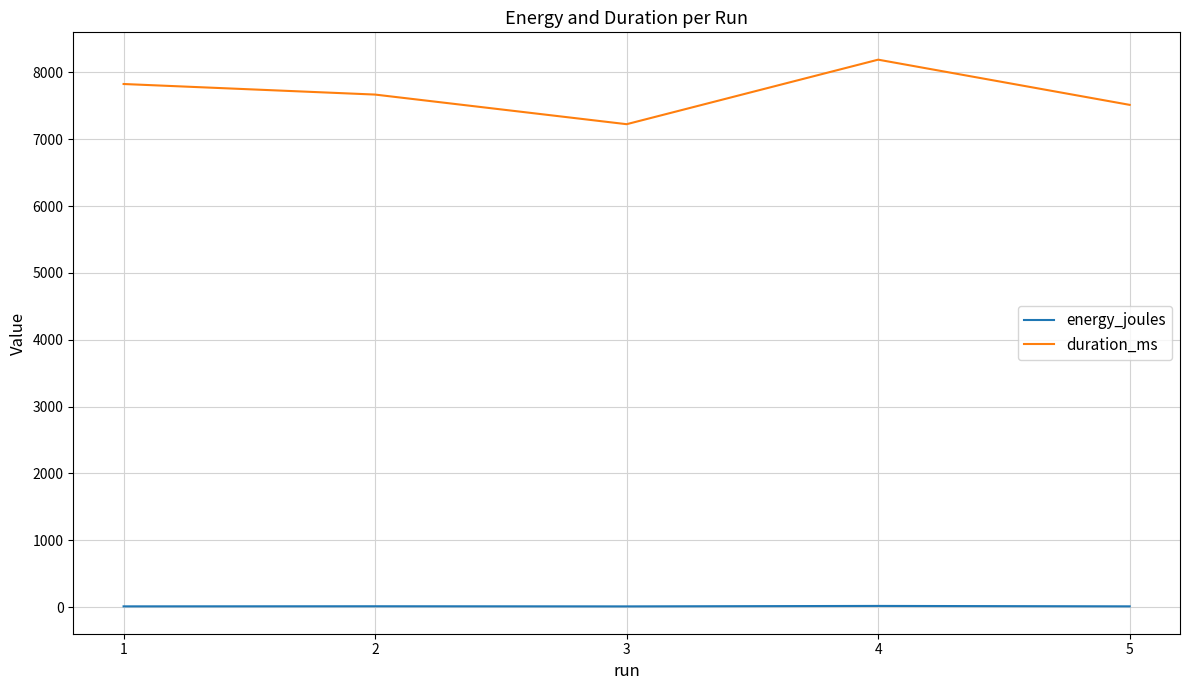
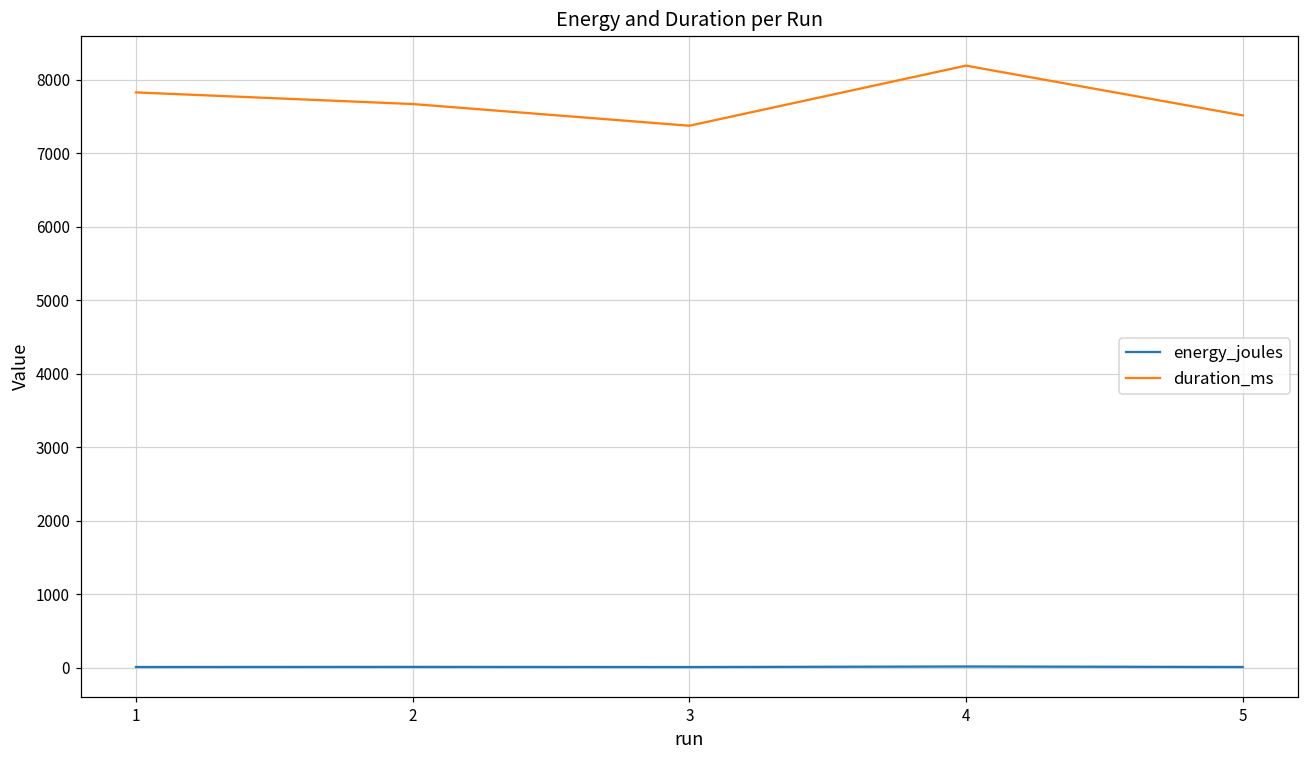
  {
    "energy_joules": {
      "1": 0,
      "2": 0,
      "3": 0,
      "4": 0,
      "5": 0
    },
    "duration_ms": {
      "1": 7800,
      "2": 7700,
-     "3": 7200,
+     "3": 7400,
      "4": 8200,
      "5": 7500
    }
  }
